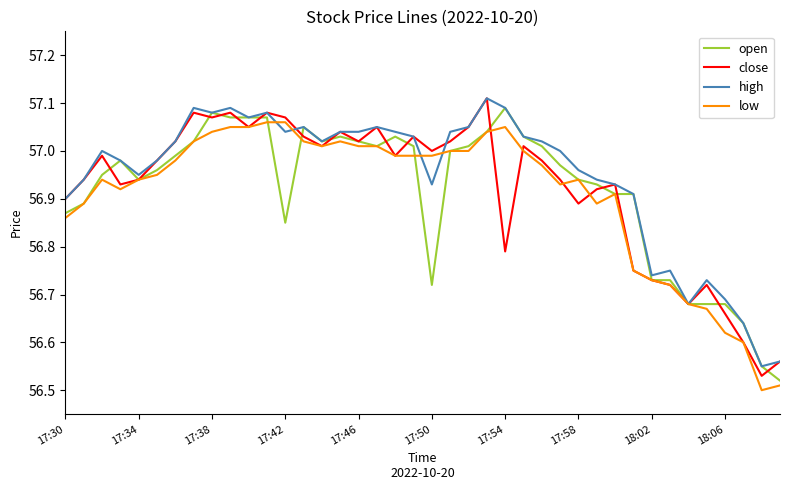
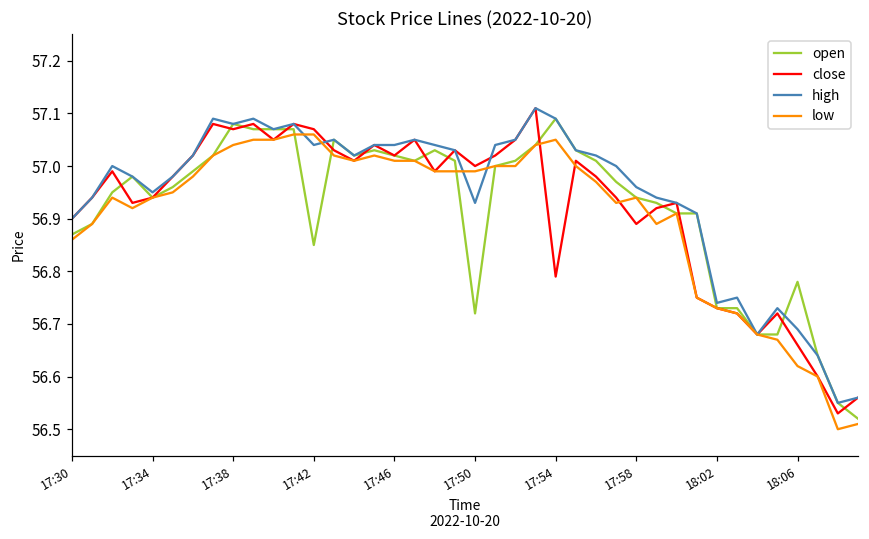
  {
    "open": {
      "17:30": 56.87,
      "17:42": 56.85,
      "17:50": 56.72,
-     "18:06": 56.68
+     "18:06": 56.78
    },
    "close": {
      "17:38": 57.07,
      "17:42": 57.07,
      "17:50": 57.00,
      "17:54": 56.79,
      "17:58": 56.89,
      "18:06": 56.66
    },
    "high": {
      "17:34": 56.95,
      "17:42": 57.04,
      "17:46": 57.04,
      "17:50": 56.93,
      "17:58": 56.96,
      "18:02": 56.74,
      "18:06": 56.69
    },
    "low": {
      "17:30": 56.86,
      "17:38": 57.04,
      "17:42": 57.06,
      "17:46": 57.01,
      "17:50": 56.99,
      "17:54": 57.05,
      "18:06": 56.62
    }
  }
